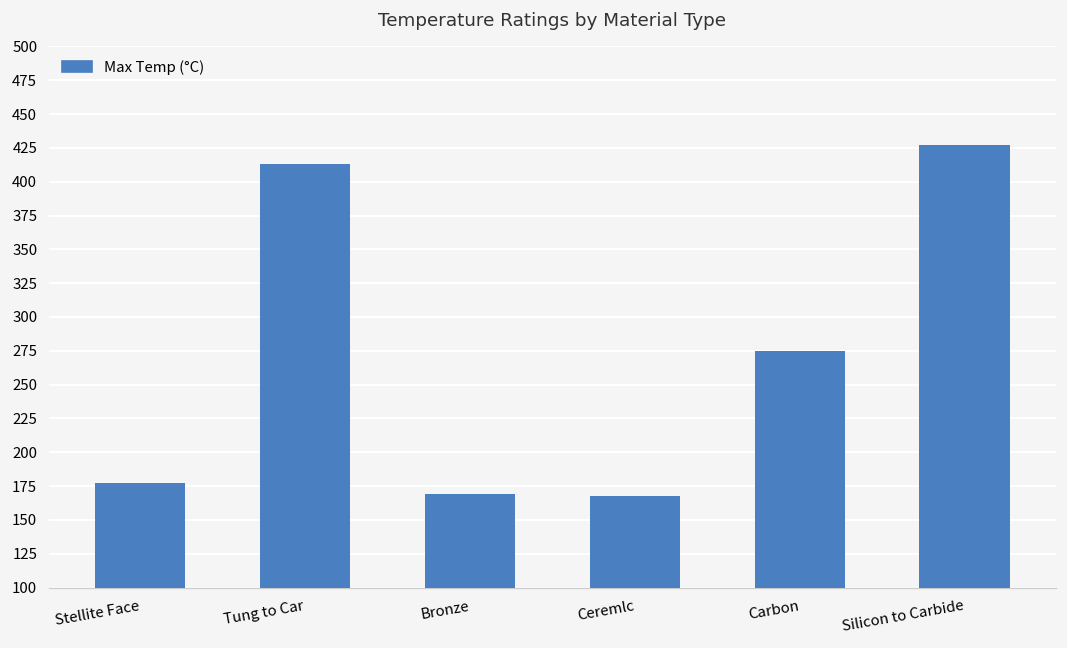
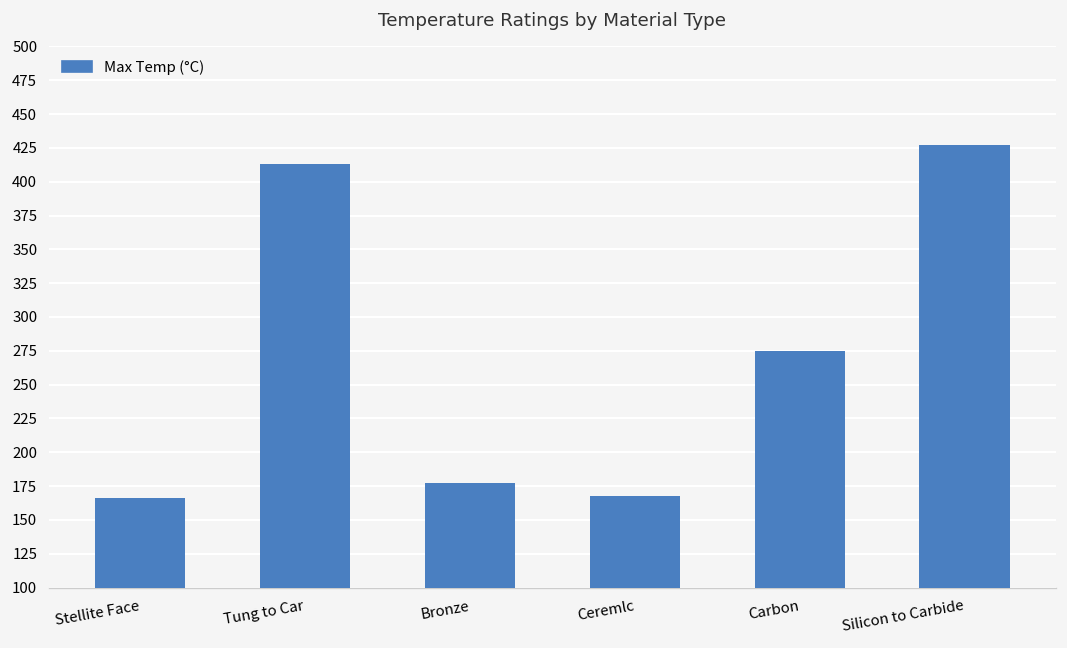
  {
-   "Stellite Face": 177,
+   "Stellite Face": 166,
    "Tung to Car": 413,
-   "Bronze": 169,
+   "Bronze": 177,
    "Ceremlc": 168,
    "Carbon": 275,
    "Silicon to Carbide": 427
  }
